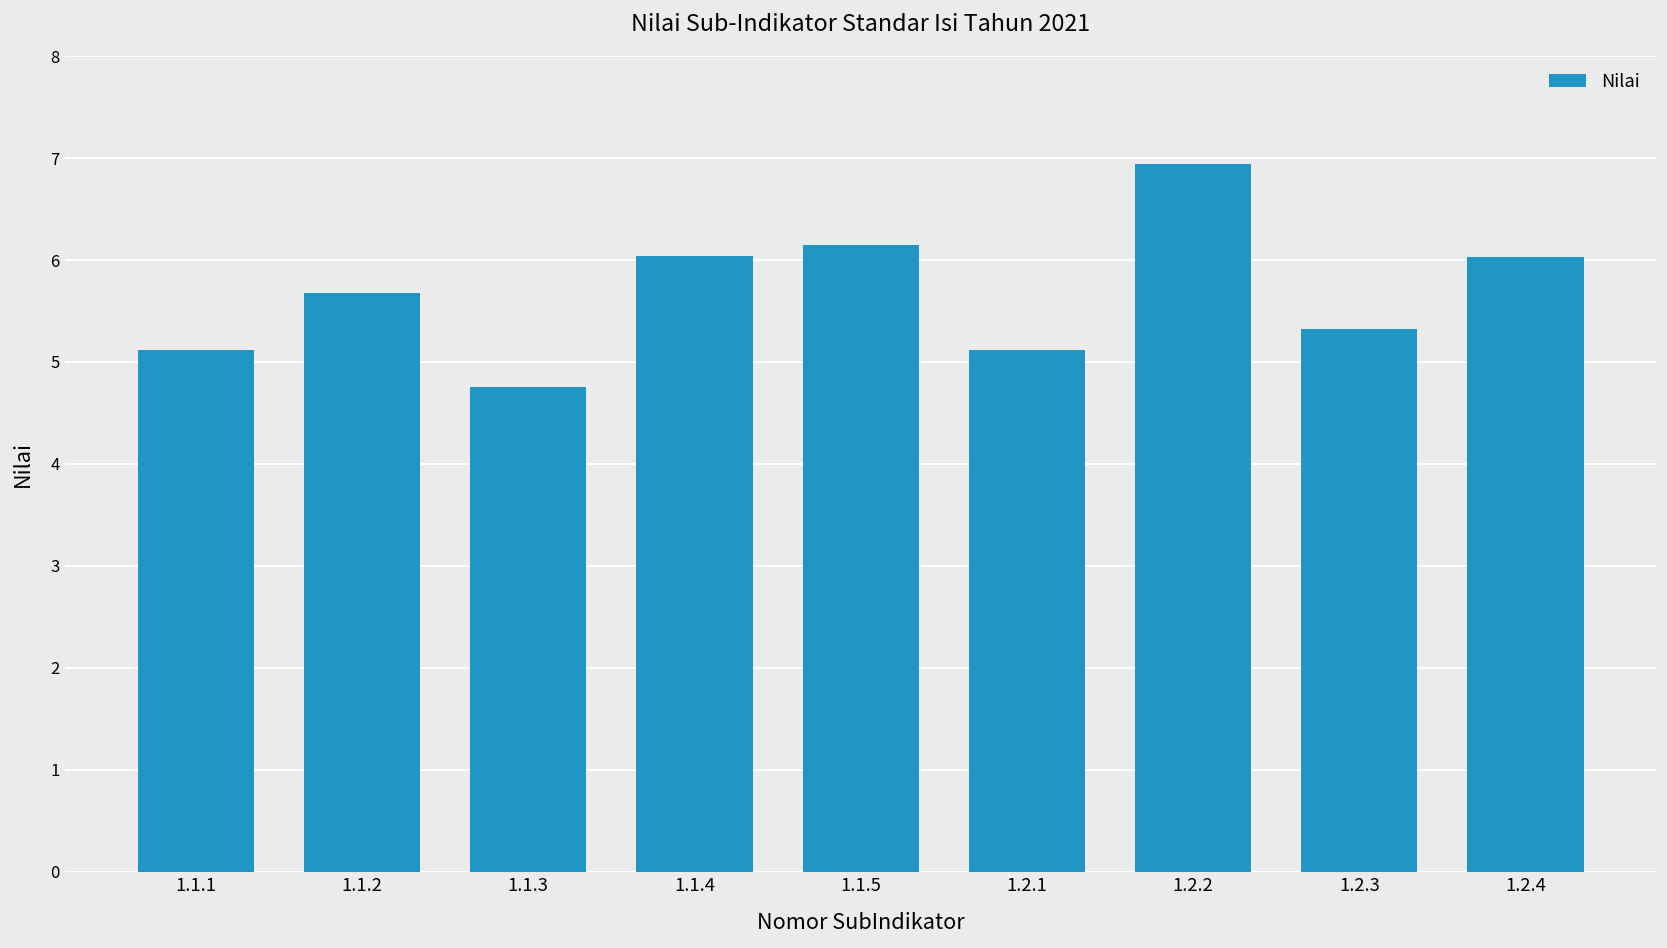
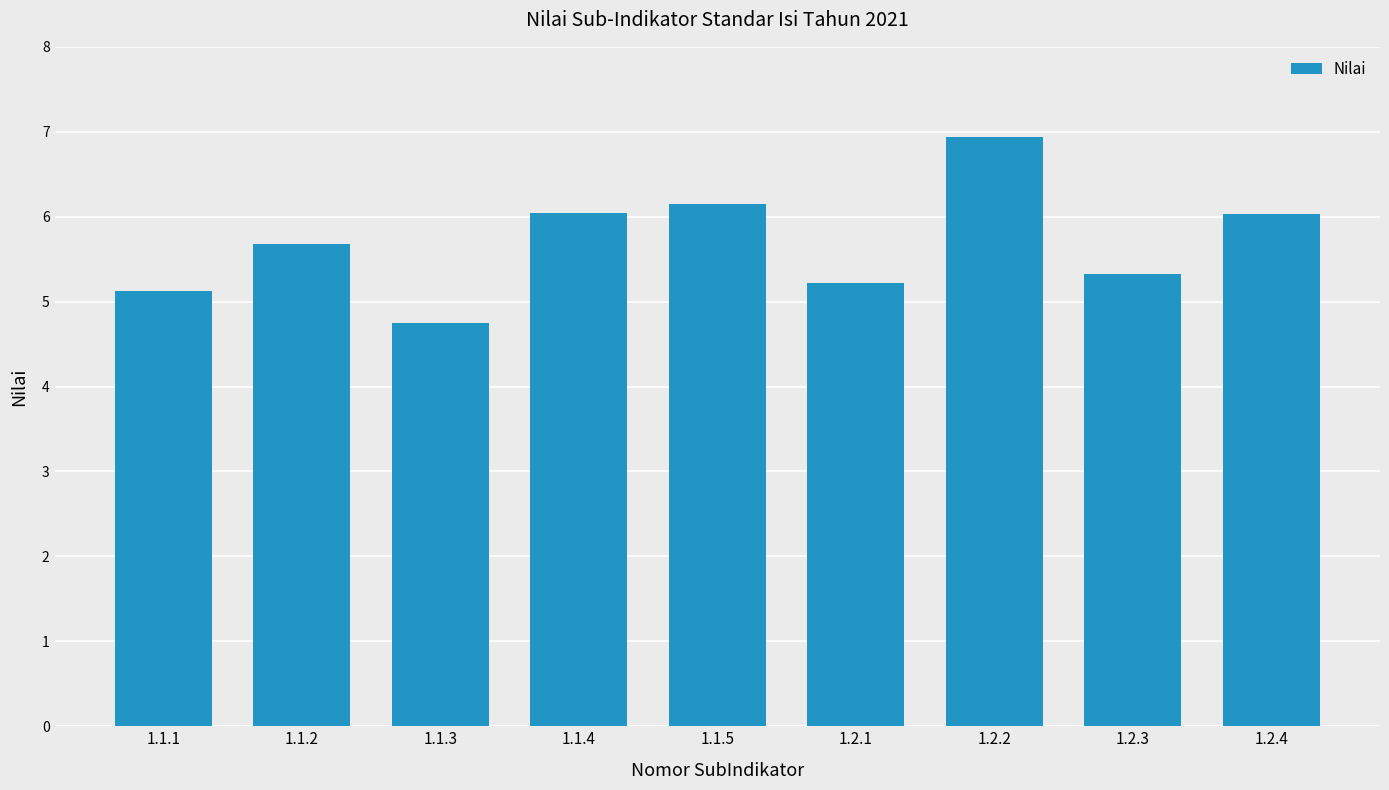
  {
    "1.1.1": 5.1,
    "1.1.2": 5.7,
    "1.1.3": 4.8,
    "1.1.4": 6.0,
    "1.1.5": 6.2,
-   "1.2.1": 5.1,
+   "1.2.1": 5.2,
    "1.2.2": 6.9,
    "1.2.3": 5.3,
    "1.2.4": 6.0
  }
